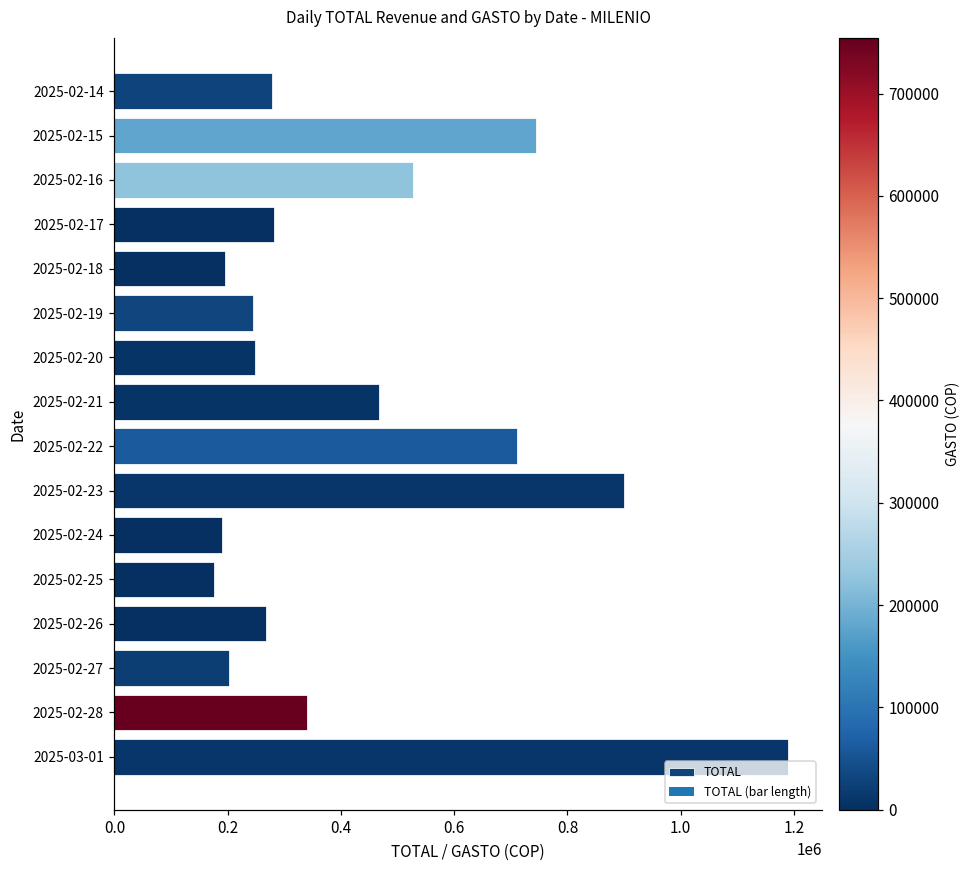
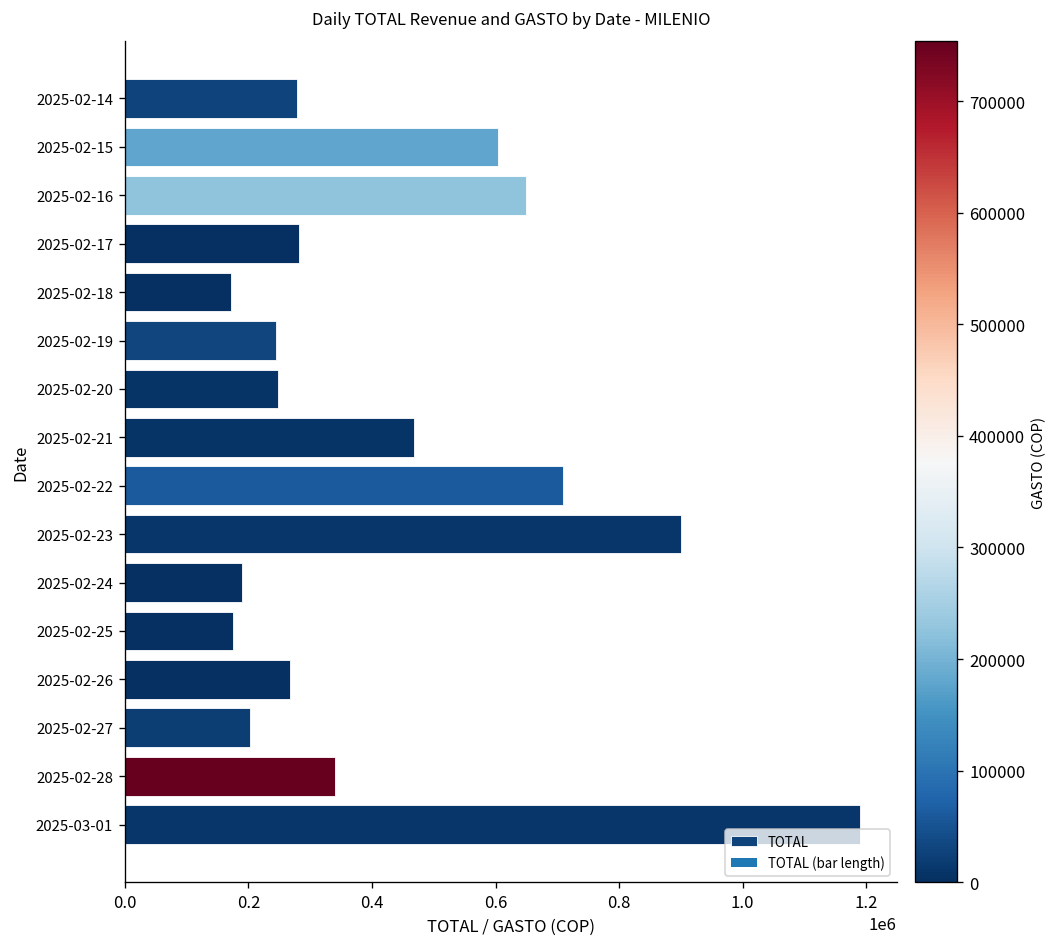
  {
    "2025-02-14": 280000,
-   "2025-02-15": 740000,
-   "2025-02-16": 530000,
+   "2025-02-15": 600000,
+   "2025-02-16": 650000,
    "2025-02-17": 280000,
-   "2025-02-18": 190000,
+   "2025-02-18": 170000,
    "2025-02-19": 240000,
    "2025-02-20": 250000,
    "2025-02-21": 470000,
    "2025-02-22": 710000,
    "2025-02-23": 900000,
    "2025-02-24": 190000,
    "2025-02-25": 170000,
    "2025-02-26": 270000,
    "2025-02-27": 200000,
    "2025-02-28": 340000,
    "2025-03-01": 1190000
  }
